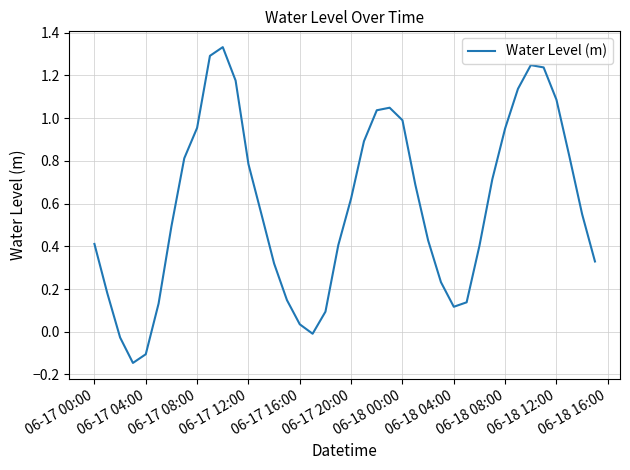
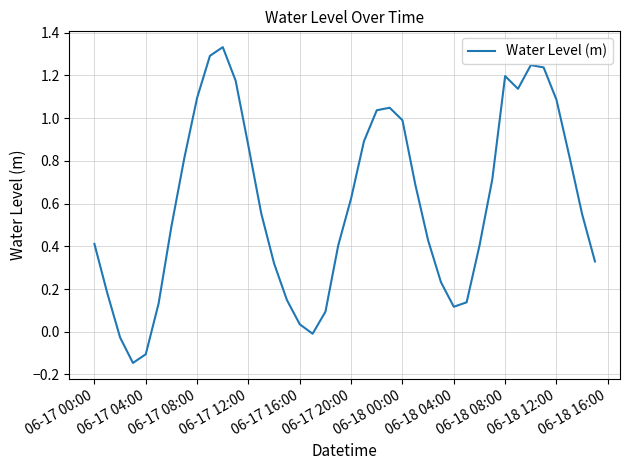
  {
    "06-17 00:00": 0.41,
    "06-17 04:00": -0.11,
-   "06-17 08:00": 0.95,
-   "06-17 12:00": 0.79,
+   "06-17 08:00": 1.10,
+   "06-17 12:00": 0.87,
    "06-17 16:00": 0.03,
    "06-17 20:00": 0.62,
    "06-18 00:00": 0.99,
    "06-18 04:00": 0.12,
-   "06-18 08:00": 0.95,
+   "06-18 08:00": 1.20,
    "06-18 12:00": 1.09
  }
